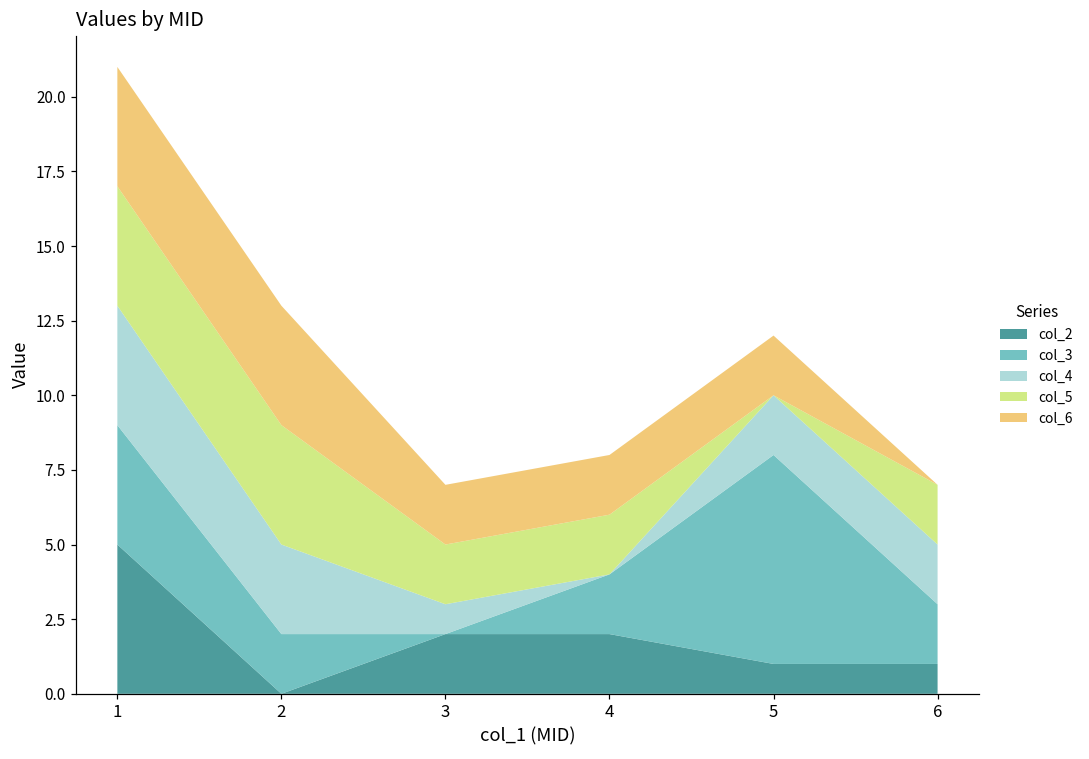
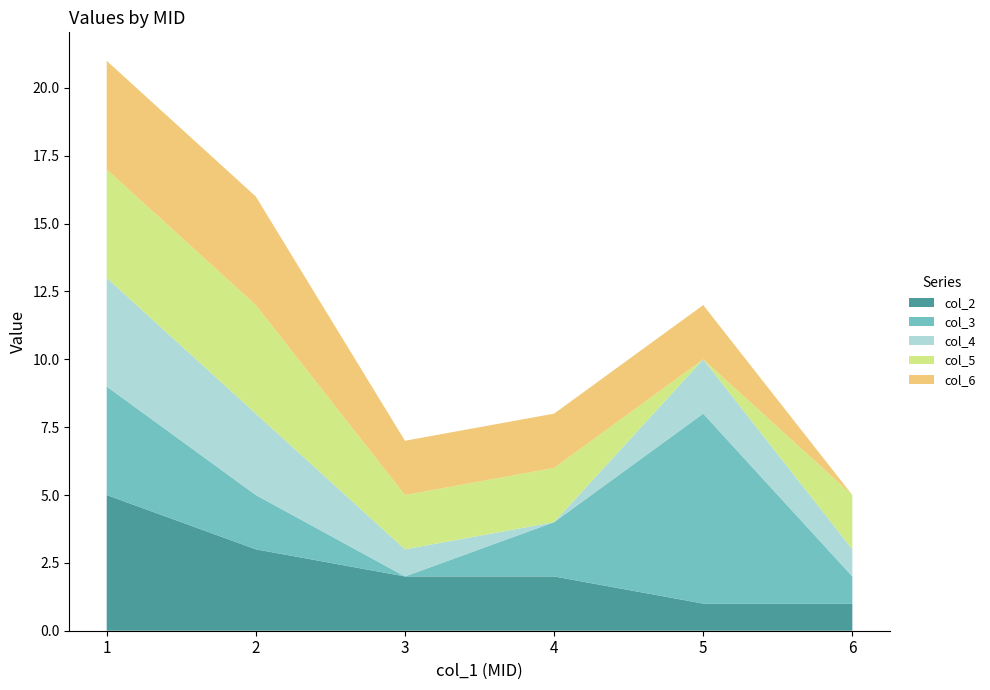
  {
    "col_2": {
      "1": 5,
-     "2": 0,
+     "2": 3,
      "4": 2,
      "5": 1,
      "6": 1
    },
    "col_3": {
      "1": 4,
      "2": 2,
      "5": 7,
-     "6": 2
+     "6": 1
    },
    "col_4": {
      "1": 4,
      "2": 3,
      "3": 1,
-     "6": 2
+     "6": 1
    }
  }
